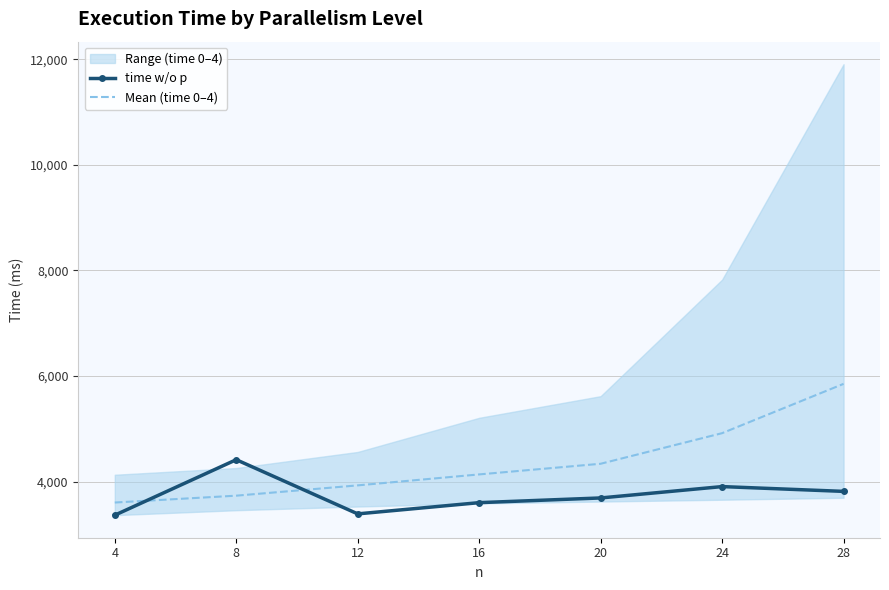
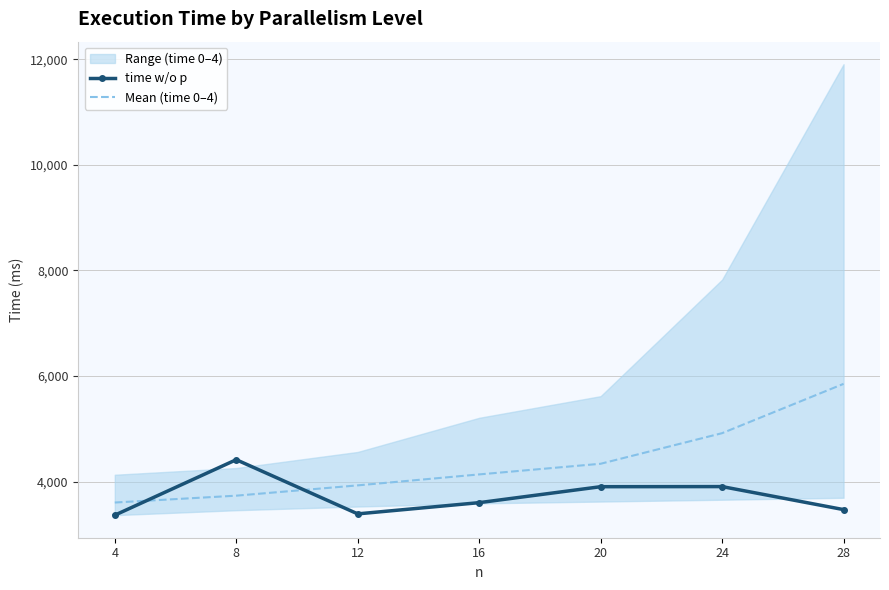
  {
    "time w/o p": {
      "4": "3,400",
      "8": "4,400",
      "12": "3,400",
      "16": "3,600",
-     "20": "3,700",
+     "20": "3,900",
      "24": "3,900",
-     "28": "3,800"
+     "28": "3,500"
    }
  }
